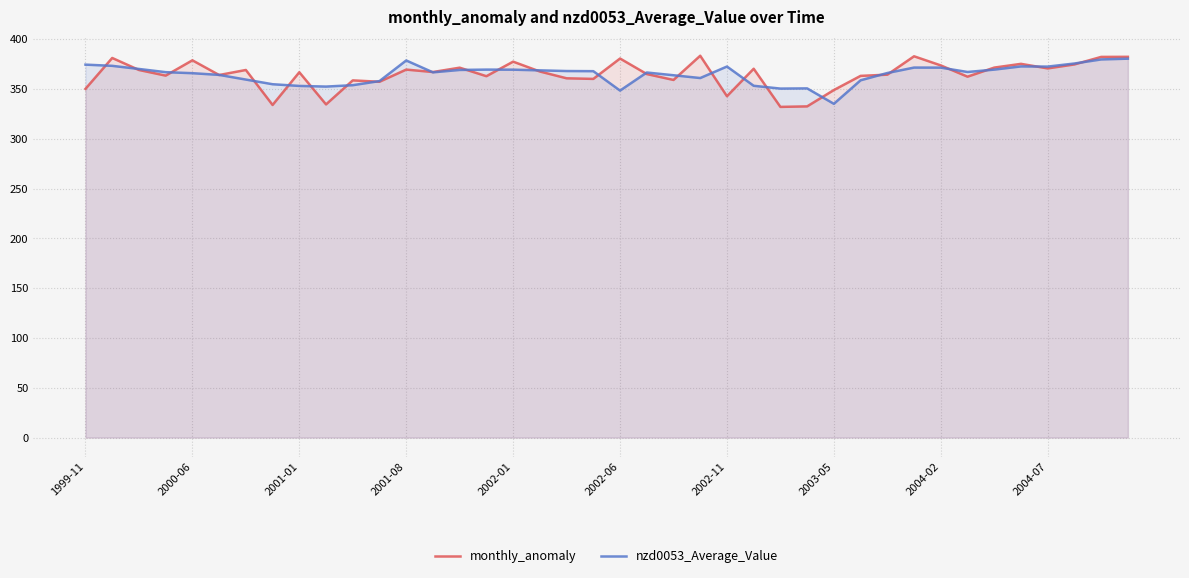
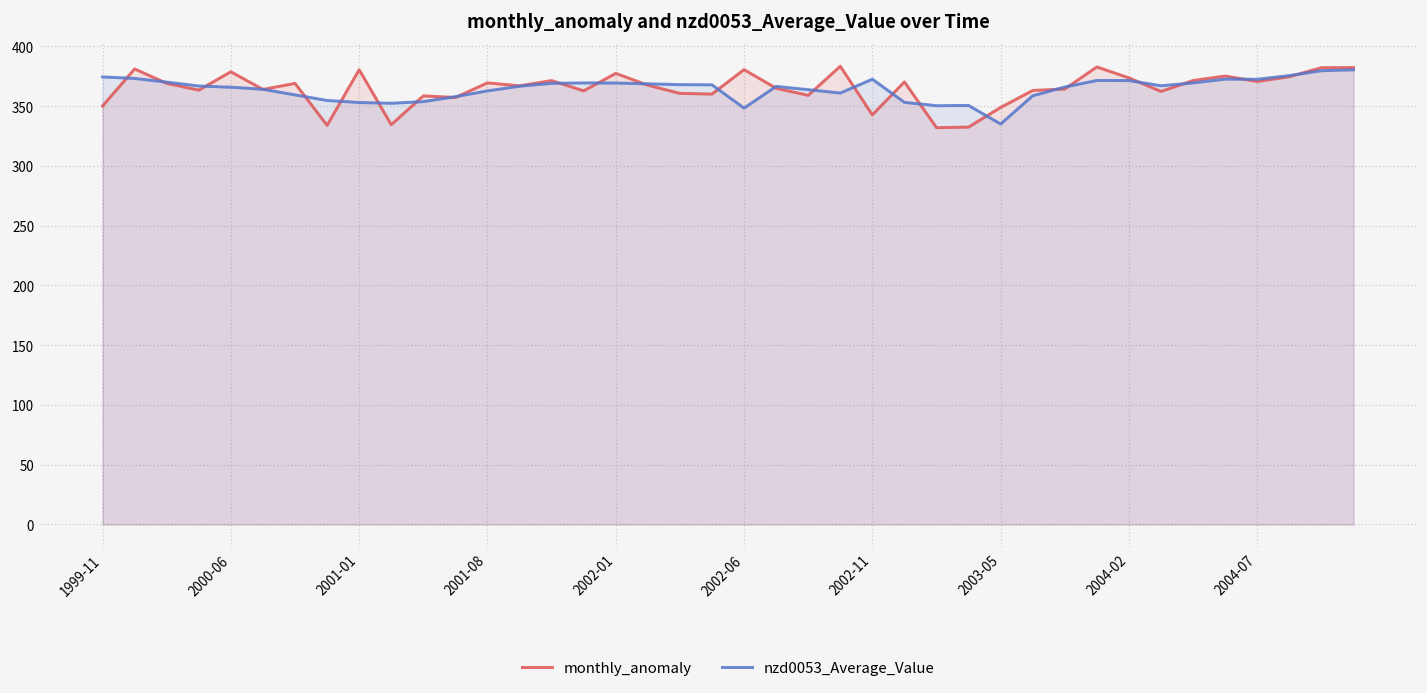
  {
    "monthly_anomaly": {
      "1999-11": 350,
      "2000-06": 380,
-     "2001-01": 370,
+     "2001-01": 380,
      "2001-08": 370,
      "2002-01": 380,
      "2002-06": 380,
      "2002-11": 340,
      "2003-05": 350
    },
    "nzd0053_Average_Value": {
      "1999-11": 370,
      "2000-06": 370,
      "2001-01": 350,
-     "2001-08": 380,
+     "2001-08": 360,
      "2002-01": 370,
      "2002-06": 350,
      "2002-11": 370,
      "2003-05": 340
    }
  }
